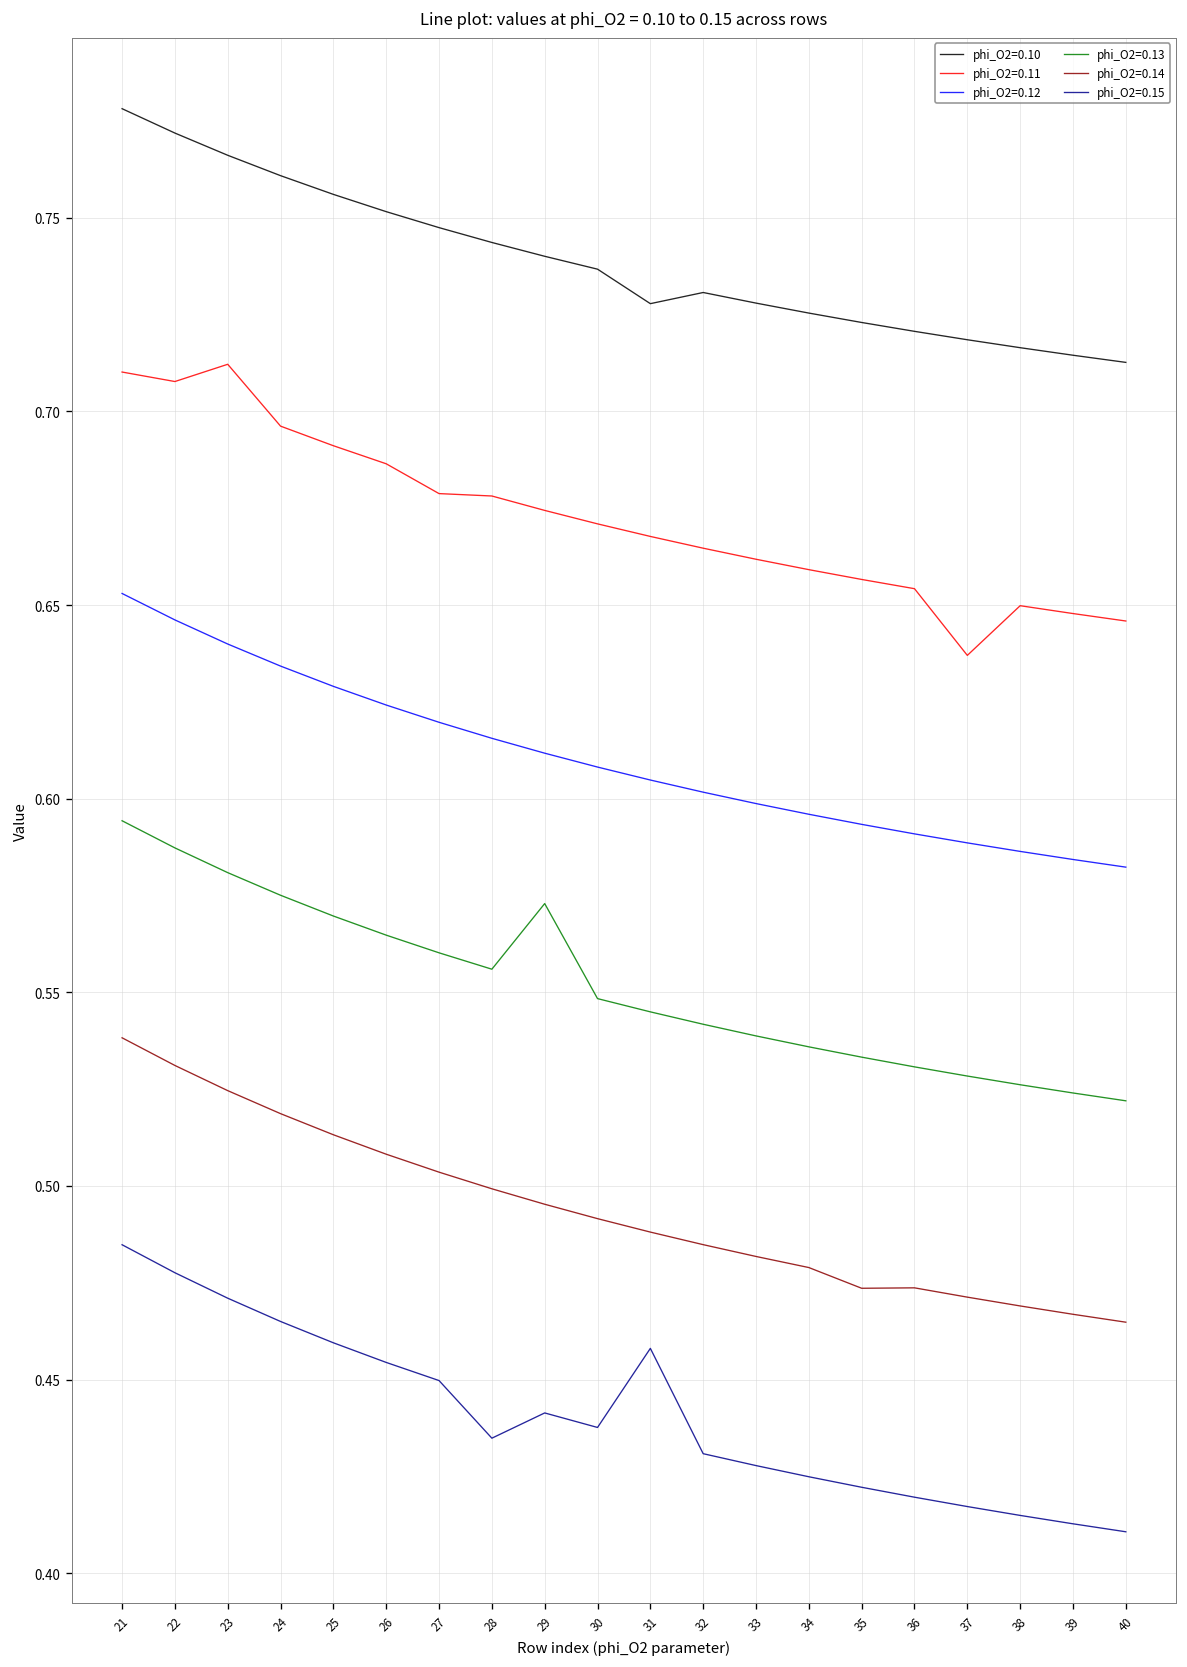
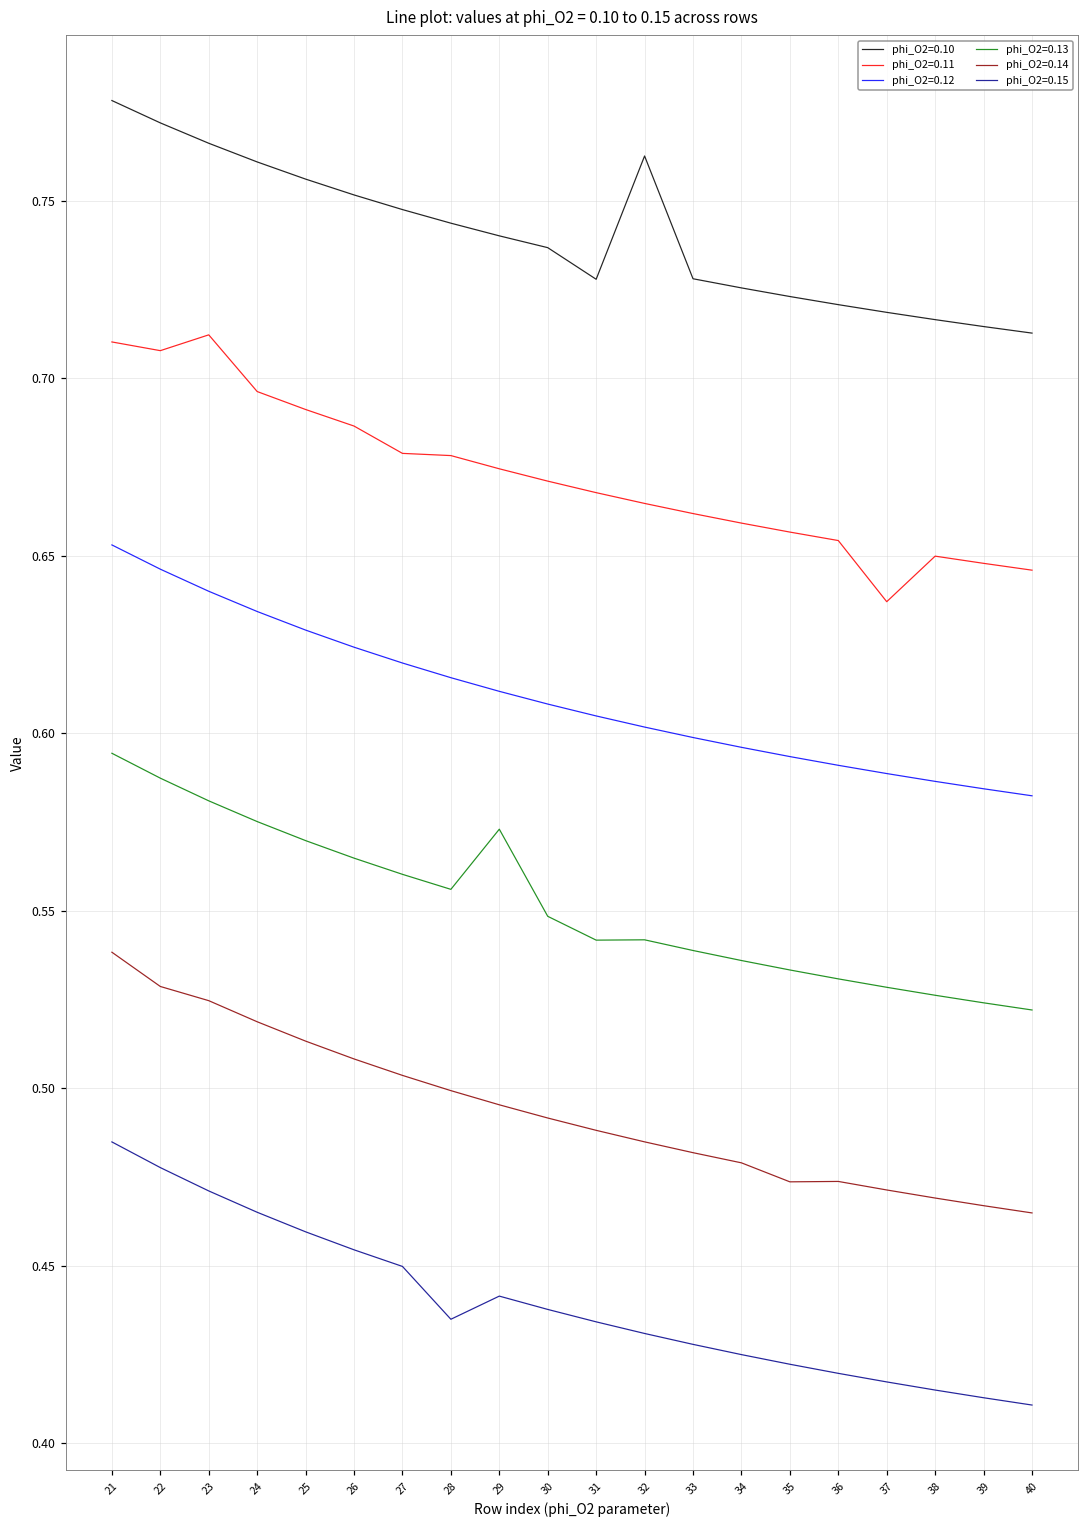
  {
    "phi_O2=0.10": {
      "21": 0.778,
      "22": 0.772,
      "23": 0.766,
      "24": 0.761,
      "25": 0.756,
      "26": 0.752,
      "27": 0.747,
      "28": 0.744,
      "29": 0.740,
      "30": 0.737,
      "31": 0.728,
-     "32": 0.731,
+     "32": 0.763,
      "33": 0.728,
      "34": 0.725,
      "35": 0.723,
      "36": 0.721,
      "37": 0.718,
      "38": 0.716,
      "39": 0.714,
      "40": 0.713
    },
    "phi_O2=0.11": {
      "21": 0.710,
      "22": 0.708,
      "23": 0.712,
      "24": 0.696,
      "25": 0.691,
      "26": 0.686,
      "27": 0.679,
      "28": 0.678,
      "29": 0.674,
      "30": 0.671,
      "31": 0.668,
      "32": 0.665,
      "33": 0.662,
      "34": 0.659,
      "35": 0.657,
      "36": 0.654,
      "37": 0.637,
      "38": 0.650,
      "39": 0.648,
      "40": 0.646
    },
    "phi_O2=0.12": {
      "21": 0.653,
      "22": 0.646,
      "23": 0.640,
      "24": 0.634,
      "25": 0.629,
      "26": 0.624,
      "27": 0.620,
      "28": 0.616,
      "29": 0.612,
      "30": 0.608,
      "31": 0.605,
      "32": 0.602,
      "33": 0.599,
      "34": 0.596,
      "35": 0.593,
      "36": 0.591,
      "37": 0.589,
      "38": 0.586,
      "39": 0.584,
      "40": 0.582
    },
    "phi_O2=0.13": {
      "21": 0.594,
      "22": 0.587,
      "23": 0.581,
      "24": 0.575,
      "25": 0.570,
      "26": 0.565,
      "27": 0.560,
      "28": 0.556,
      "29": 0.573,
      "30": 0.548,
-     "31": 0.545,
+     "31": 0.542,
      "32": 0.542,
      "33": 0.539,
      "34": 0.536,
      "35": 0.533,
      "36": 0.531,
      "37": 0.528,
      "38": 0.526,
      "39": 0.524,
      "40": 0.522
    },
    "phi_O2=0.14": {
      "21": 0.538,
-     "22": 0.531,
+     "22": 0.529,
      "23": 0.525,
      "24": 0.519,
      "25": 0.513,
      "26": 0.508,
      "27": 0.504,
      "28": 0.499,
      "29": 0.495,
      "30": 0.492,
      "31": 0.488,
      "32": 0.485,
      "33": 0.482,
      "34": 0.479,
      "35": 0.474,
      "36": 0.474,
      "37": 0.471,
      "38": 0.469,
      "39": 0.467,
      "40": 0.465
    },
    "phi_O2=0.15": {
      "21": 0.485,
      "22": 0.478,
      "23": 0.471,
      "24": 0.465,
      "25": 0.459,
      "26": 0.454,
      "27": 0.450,
      "28": 0.435,
      "29": 0.441,
      "30": 0.438,
-     "31": 0.458,
+     "31": 0.434,
      "32": 0.431,
      "33": 0.428,
      "34": 0.425,
      "35": 0.422,
      "36": 0.420,
      "37": 0.417,
      "38": 0.415,
      "39": 0.413,
      "40": 0.411
    }
  }
